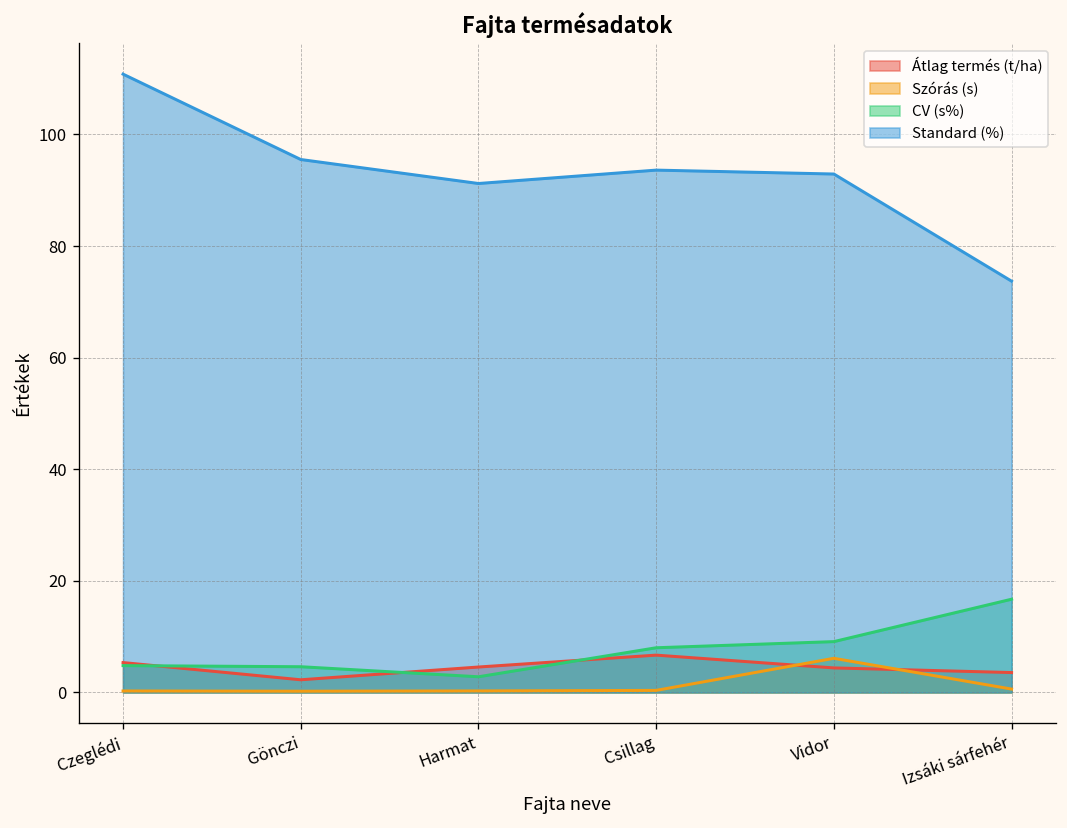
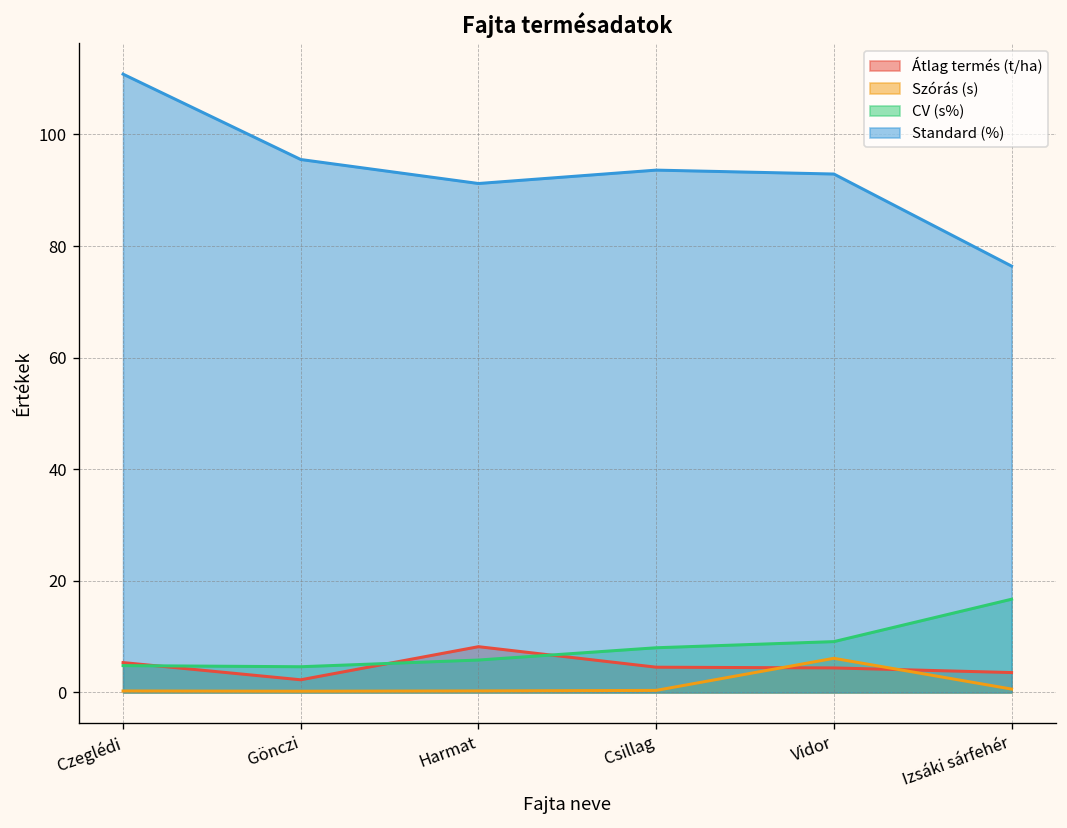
  {
    "Átlag termés (t/ha)": {
      "Czeglédi": 5,
      "Gönczi": 2,
-     "Harmat": 5,
-     "Csillag": 7,
+     "Harmat": 8,
+     "Csillag": 5,
      "Vidor": 4,
      "Izsáki sárfehér": 4
    },
    "Szórás (s)": {
      "Czeglédi": 0,
      "Gönczi": 0,
      "Harmat": 0,
      "Csillag": 0,
      "Vidor": 6,
      "Izsáki sárfehér": 1
    },
    "CV (s%)": {
      "Czeglédi": 5,
      "Gönczi": 5,
-     "Harmat": 3,
+     "Harmat": 6,
      "Csillag": 8,
      "Vidor": 9,
      "Izsáki sárfehér": 17
    },
    "Standard (%)": {
      "Czeglédi": 111,
      "Gönczi": 96,
      "Harmat": 91,
      "Csillag": 94,
      "Vidor": 93,
-     "Izsáki sárfehér": 74
+     "Izsáki sárfehér": 76
    }
  }
